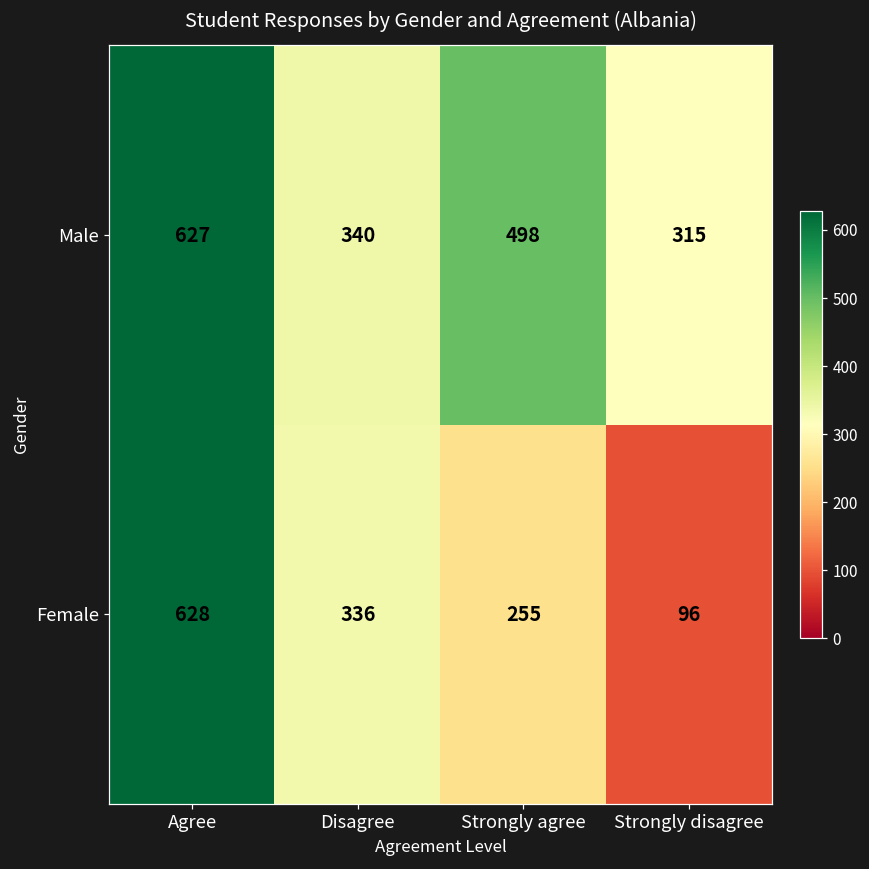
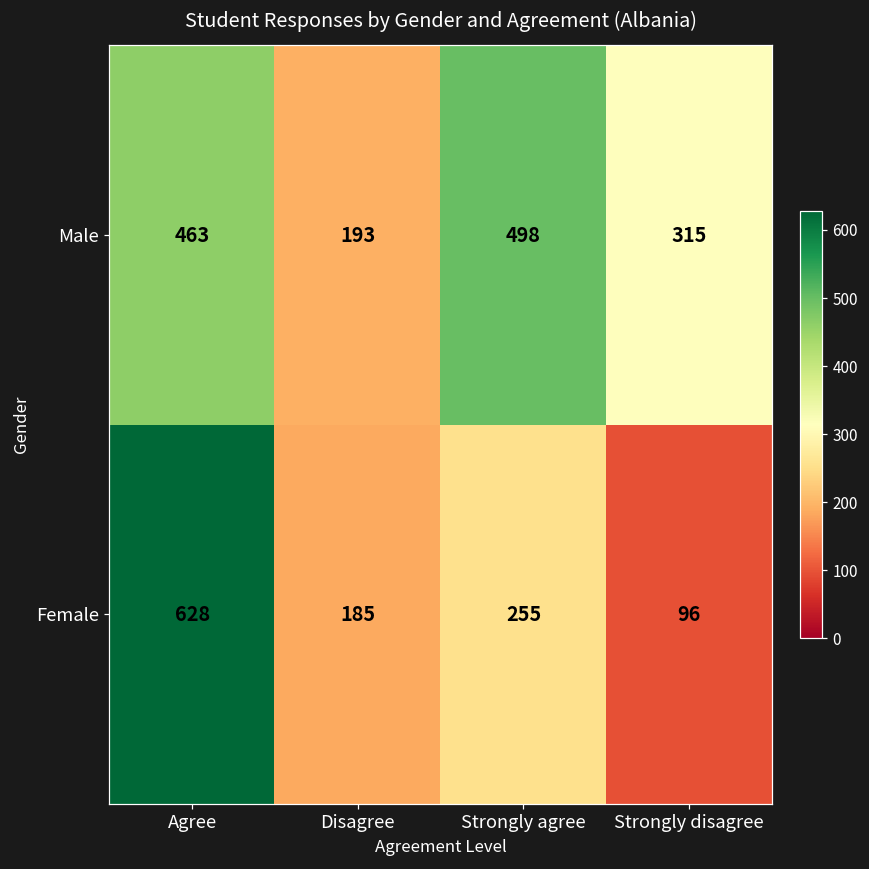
  {
    "Male": {
-     "Agree": 627,
-     "Disagree": 340,
+     "Agree": 463,
+     "Disagree": 193,
      "Strongly agree": 498,
      "Strongly disagree": 315
    },
    "Female": {
      "Agree": 628,
-     "Disagree": 336,
+     "Disagree": 185,
      "Strongly agree": 255,
      "Strongly disagree": 96
    }
  }
